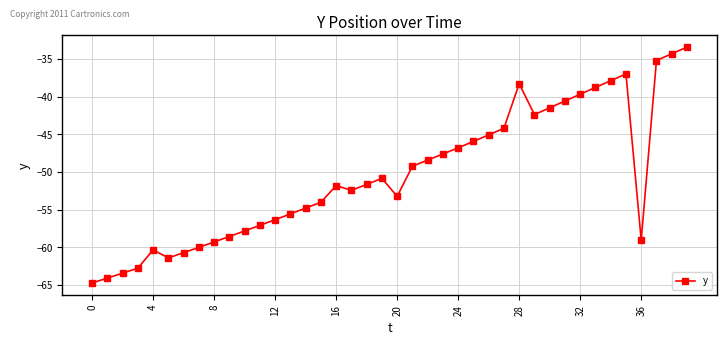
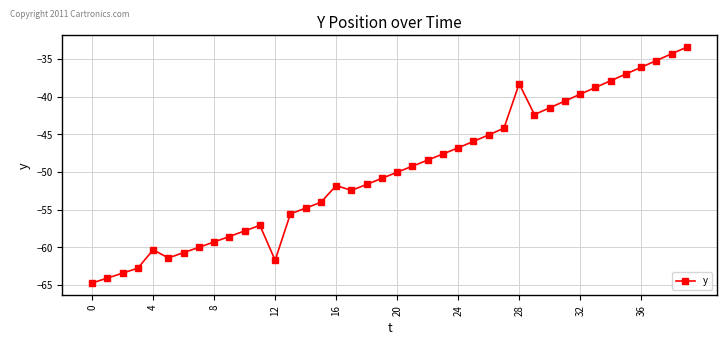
  {
    "0": -65,
    "4": -60,
    "8": -59,
-   "12": -56,
+   "12": -62,
    "16": -52,
-   "20": -53,
+   "20": -50,
    "24": -47,
    "28": -38,
    "32": -40,
-   "36": -59
+   "36": -36
  }
